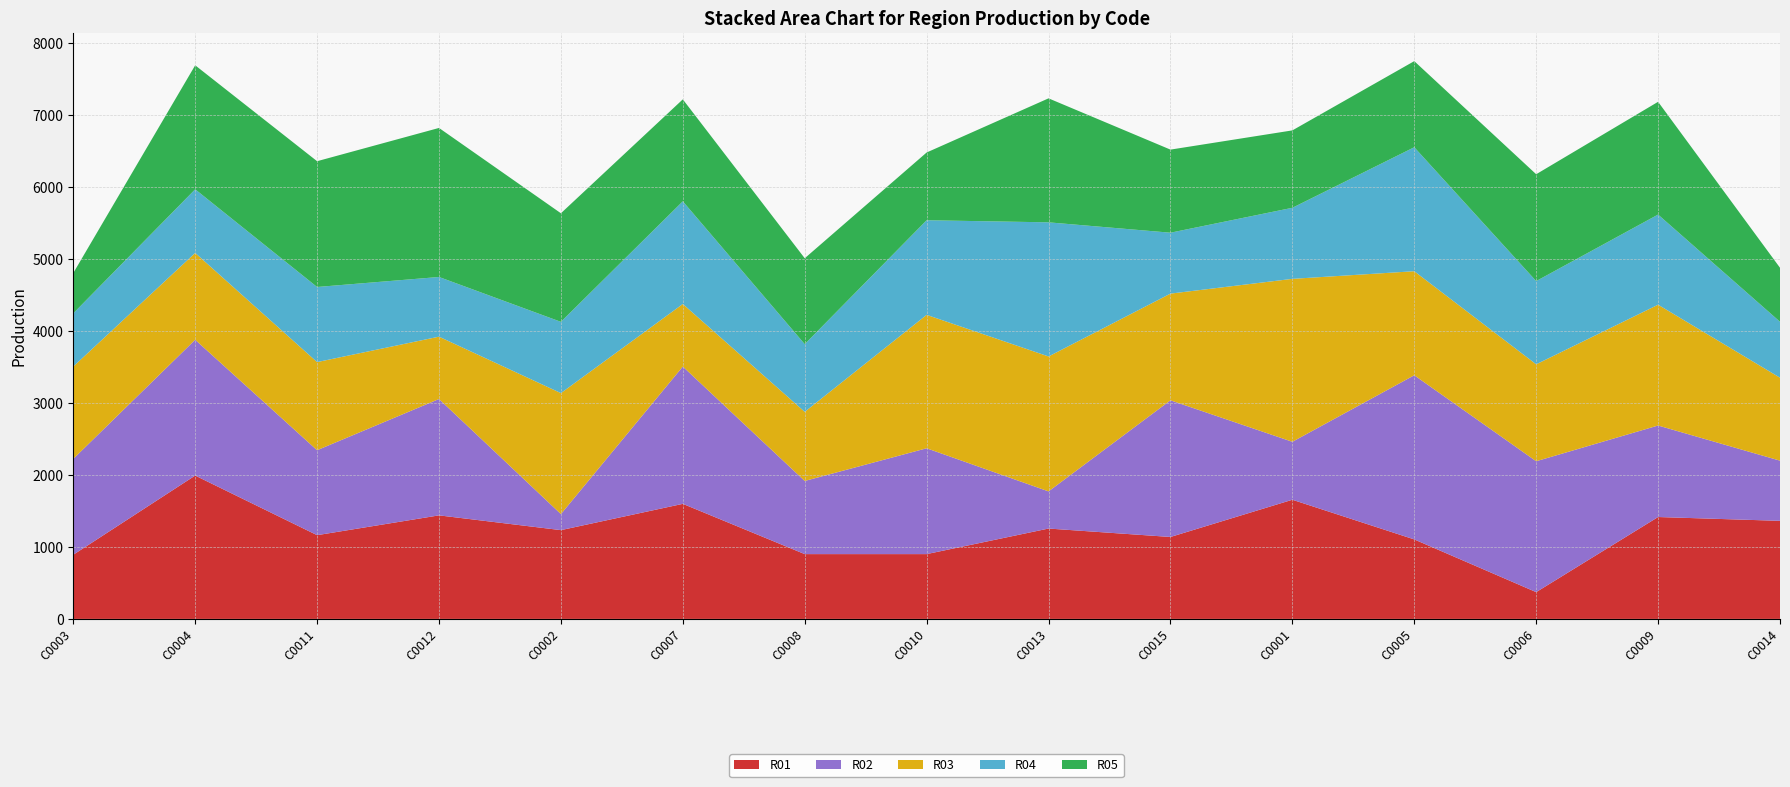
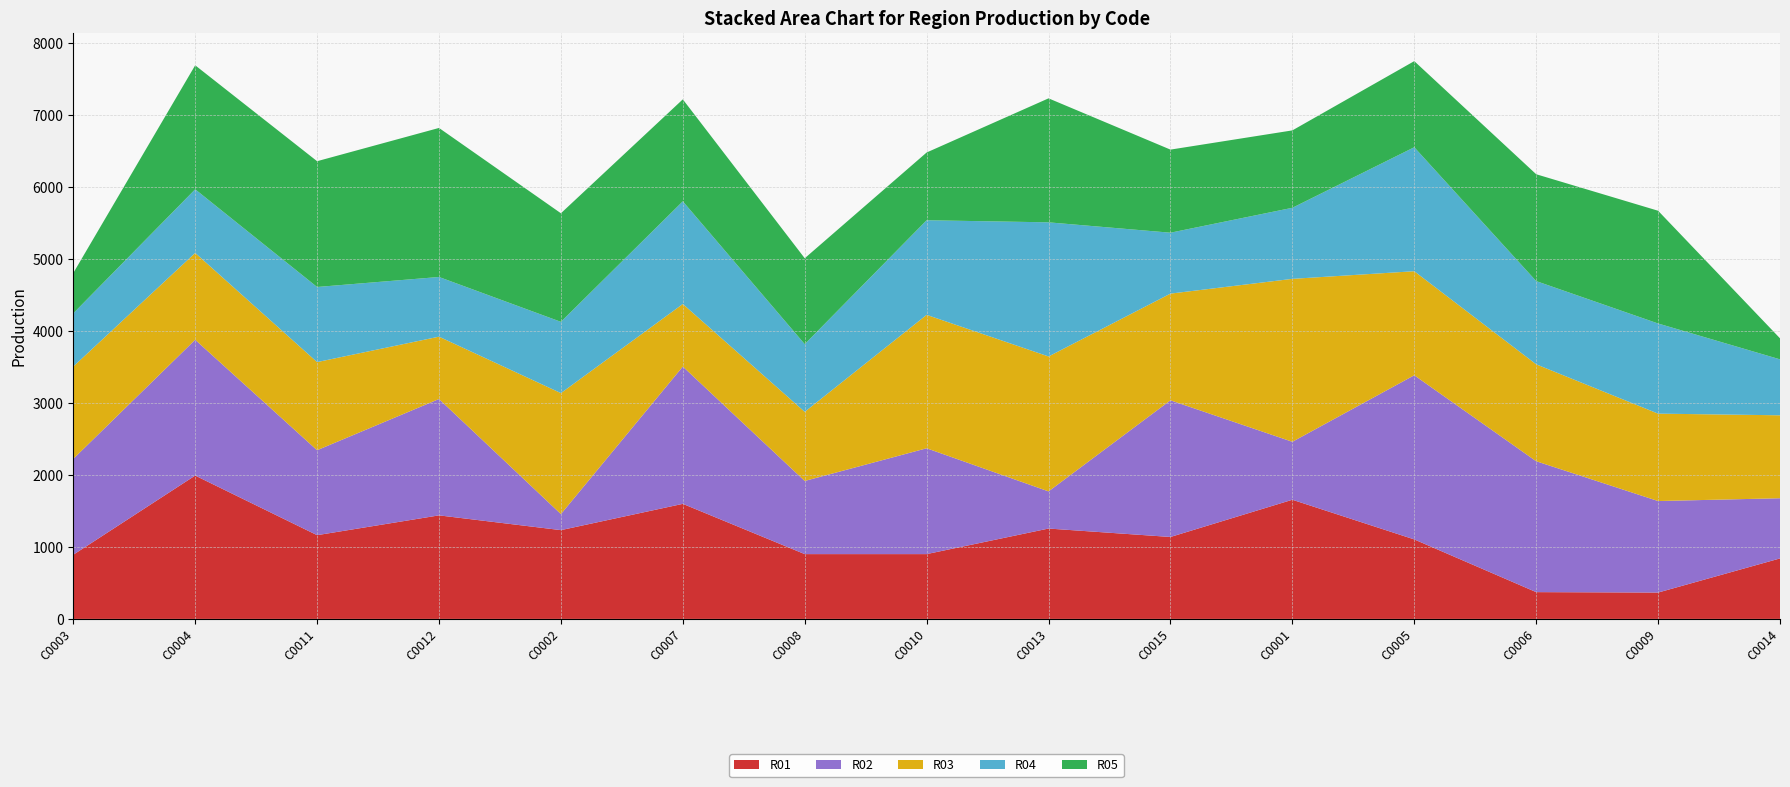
  {
    "R01": {
      "C0003": 900,
      "C0004": 2000,
      "C0011": 1200,
      "C0012": 1400,
      "C0002": 1200,
      "C0007": 1600,
      "C0008": 900,
      "C0010": 900,
      "C0013": 1300,
      "C0015": 1100,
      "C0001": 1700,
      "C0005": 1100,
      "C0006": 400,
-     "C0009": 1400,
-     "C0014": 1400
+     "C0009": 400,
+     "C0014": 800
    },
    "R02": {
      "C0003": 1300,
      "C0004": 1900,
      "C0011": 1200,
      "C0012": 1600,
      "C0002": 200,
      "C0007": 1900,
      "C0008": 1000,
      "C0010": 1500,
      "C0013": 500,
      "C0015": 1900,
      "C0001": 800,
      "C0005": 2300,
      "C0006": 1800,
      "C0009": 1300,
      "C0014": 800
    },
    "R03": {
      "C0003": 1300,
      "C0004": 1200,
      "C0011": 1200,
      "C0012": 900,
      "C0002": 1700,
      "C0007": 900,
      "C0008": 1000,
      "C0010": 1900,
      "C0013": 1900,
      "C0015": 1500,
      "C0001": 2300,
      "C0005": 1400,
      "C0006": 1300,
-     "C0009": 1700,
+     "C0009": 1200,
      "C0014": 1200
    },
    "R04": {
      "C0003": 700,
      "C0004": 900,
      "C0011": 1000,
      "C0012": 800,
      "C0002": 1000,
      "C0007": 1400,
      "C0008": 900,
      "C0010": 1300,
      "C0013": 1900,
      "C0015": 800,
      "C0001": 1000,
      "C0005": 1700,
      "C0006": 1200,
      "C0009": 1300,
      "C0014": 800
    },
    "R05": {
      "C0003": 600,
      "C0004": 1700,
      "C0011": 1700,
      "C0012": 2100,
      "C0002": 1500,
      "C0007": 1400,
      "C0008": 1200,
      "C0010": 900,
      "C0013": 1700,
      "C0015": 1200,
      "C0001": 1100,
      "C0005": 1200,
      "C0006": 1500,
      "C0009": 1600,
-     "C0014": 800
+     "C0014": 300
    }
  }
